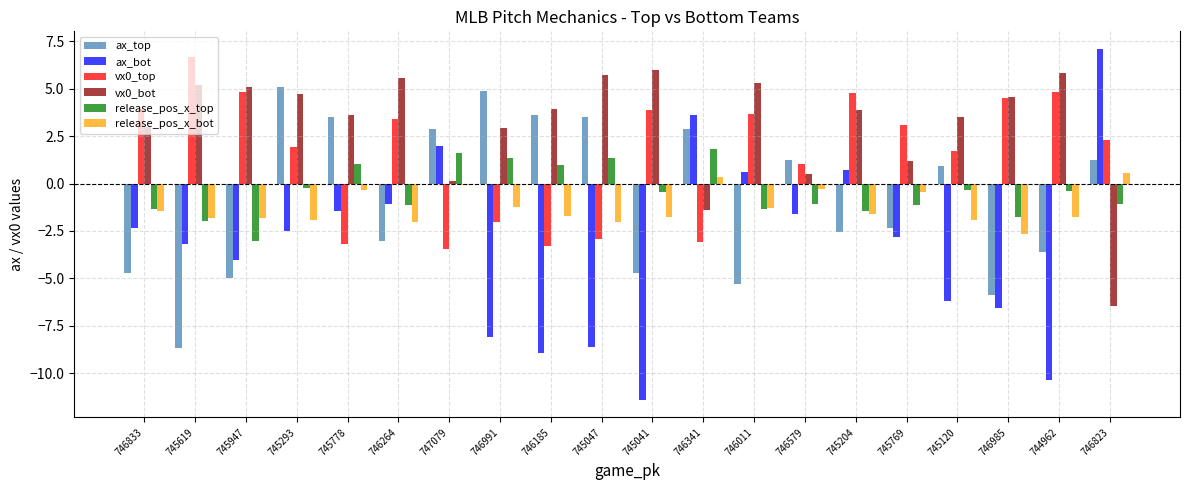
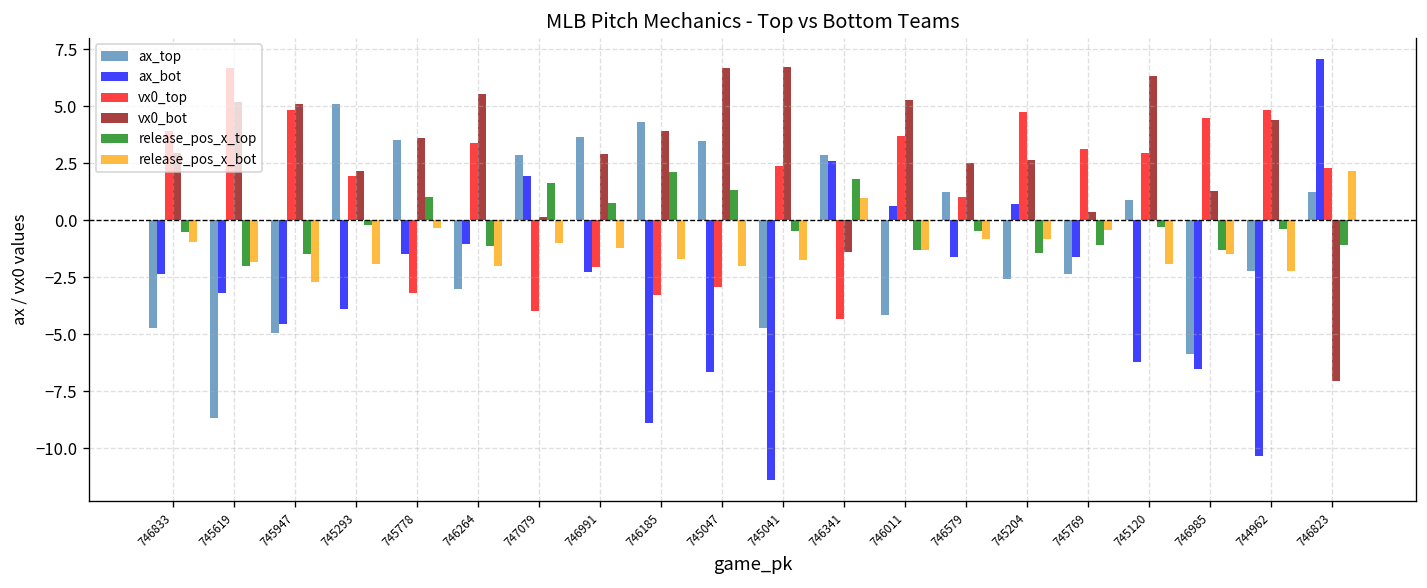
  {
    "ax_top": {
      "746833": -4.7,
      "745619": -8.7,
      "745947": -5.0,
      "745293": 5.1,
      "745778": 3.5,
      "746264": -3.0,
      "747079": 2.9,
-     "746991": 4.9,
-     "746185": 3.6,
+     "746991": 3.6,
+     "746185": 4.3,
      "745047": 3.5,
      "745041": -4.7,
      "746341": 2.9,
-     "746011": -5.3,
+     "746011": -4.1,
      "746579": 1.2,
      "745204": -2.6,
      "745769": -2.3,
      "745120": 0.9,
      "746985": -5.9,
-     "744962": -3.6,
+     "744962": -2.2,
      "746823": 1.2
    },
    "ax_bot": {
      "746833": -2.3,
      "745619": -3.2,
-     "745947": -4.0,
-     "745293": -2.5,
+     "745947": -4.6,
+     "745293": -3.9,
      "745778": -1.5,
      "746264": -1.1,
      "747079": 2.0,
-     "746991": -8.1,
+     "746991": -2.3,
      "746185": -8.9,
-     "745047": -8.6,
+     "745047": -6.7,
      "745041": -11.4,
-     "746341": 3.6,
+     "746341": 2.6,
      "746011": 0.6,
      "746579": -1.6,
      "745204": 0.7,
-     "745769": -2.8,
+     "745769": -1.6,
      "745120": -6.2,
      "746985": -6.5,
      "744962": -10.4,
      "746823": 7.1
    },
    "vx0_top": {
      "745947": 4.8,
      "745293": 1.9,
      "745778": -3.2,
      "746264": 3.4,
-     "747079": -3.4,
+     "747079": -4.0,
      "746991": -2.1,
      "746185": -3.3,
      "745047": -2.9,
-     "745041": 3.9,
-     "746341": -3.1,
+     "745041": 2.4,
+     "746341": -4.3,
      "746011": 3.7,
      "746579": 1.0,
      "745204": 4.8,
      "745769": 3.1,
-     "745120": 1.7,
+     "745120": 3.0,
      "746985": 4.5,
      "744962": 4.8,
      "746823": 2.3
    },
    "vx0_bot": {
      "745947": 5.1,
-     "745293": 4.7,
+     "745293": 2.1,
      "745778": 3.6,
      "746264": 5.5,
      "747079": 0.1,
      "746991": 2.9,
      "746185": 3.9,
-     "745047": 5.7,
-     "745041": 6.0,
+     "745047": 6.7,
+     "745041": 6.7,
      "746341": -1.4,
      "746011": 5.3,
-     "746579": 0.5,
-     "745204": 3.9,
-     "745769": 1.2,
-     "745120": 3.5,
-     "746985": 4.6,
-     "744962": 5.8,
-     "746823": -6.5
+     "746579": 2.5,
+     "745204": 2.6,
+     "745769": 0.4,
+     "745120": 6.4,
+     "746985": 1.3,
+     "744962": 4.4,
+     "746823": -7.1
    },
    "release_pos_x_top": {
-     "746833": -1.4,
+     "746833": -0.5,
      "745619": -2.0,
-     "745947": -3.0,
+     "745947": -1.5,
      "745293": -0.2,
      "745778": 1.0,
      "746264": -1.1,
      "747079": 1.6,
-     "746991": 1.4,
-     "746185": 1.0,
+     "746991": 0.7,
+     "746185": 2.1,
      "745047": 1.3,
      "745041": -0.5,
      "746341": 1.8,
      "746011": -1.3,
-     "746579": -1.1,
+     "746579": -0.5,
      "745204": -1.4,
      "745769": -1.1,
      "745120": -0.3,
-     "746985": -1.8,
+     "746985": -1.3,
      "744962": -0.4,
      "746823": -1.1
    },
    "release_pos_x_bot": {
-     "746833": -1.5,
+     "746833": -1.0,
      "745619": -1.8,
-     "745947": -1.8,
+     "745947": -2.7,
      "745293": -1.9,
      "745778": -0.3,
      "746264": -2.0,
-     "747079": -0.1,
+     "747079": -1.0,
      "746991": -1.2,
      "746185": -1.7,
      "745047": -2.0,
      "745041": -1.8,
-     "746341": 0.4,
+     "746341": 1.0,
      "746011": -1.3,
-     "746579": -0.3,
-     "745204": -1.6,
+     "746579": -0.8,
+     "745204": -0.8,
      "745769": -0.4,
      "745120": -1.9,
-     "746985": -2.6,
-     "744962": -1.8,
-     "746823": 0.5
+     "746985": -1.5,
+     "744962": -2.2,
+     "746823": 2.1
    }
  }
